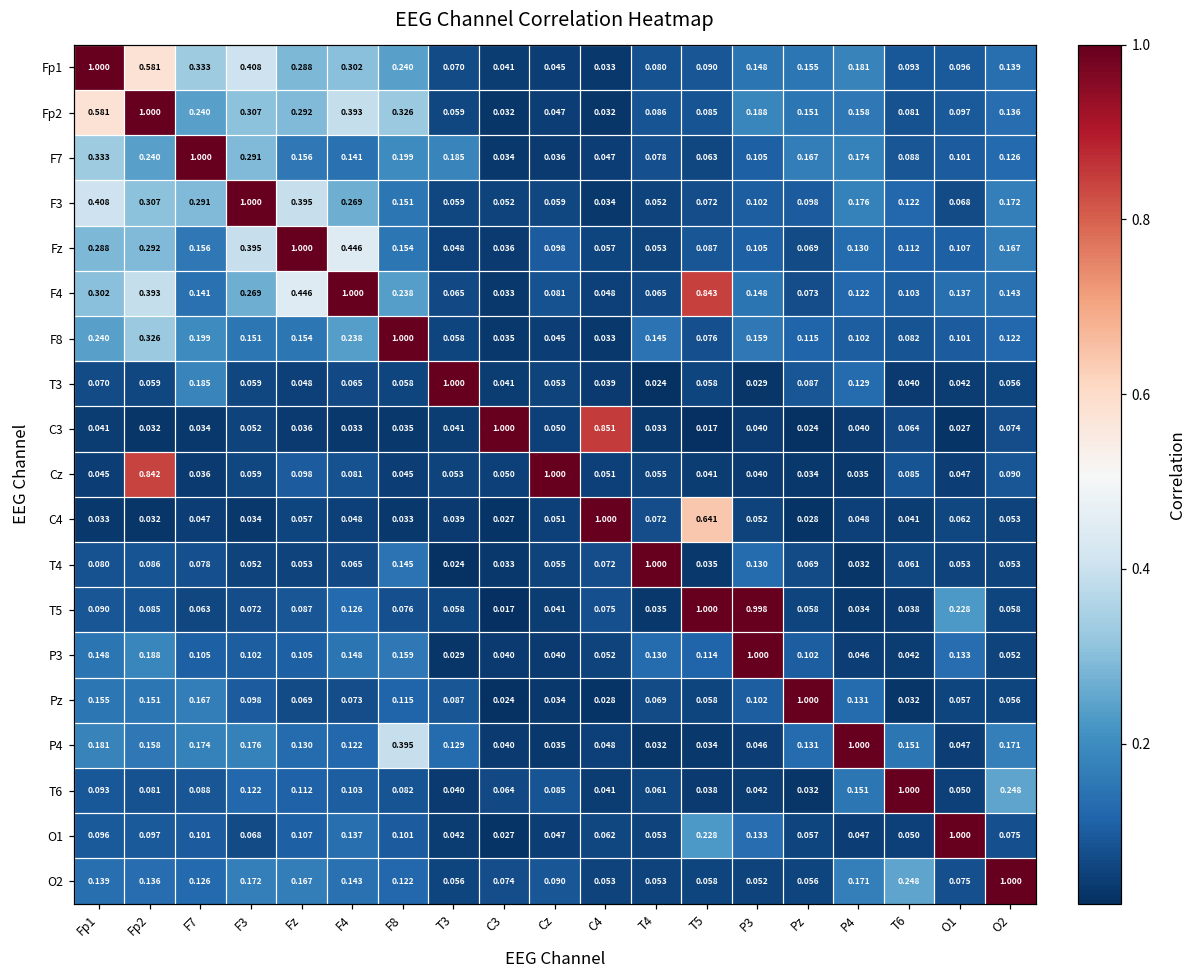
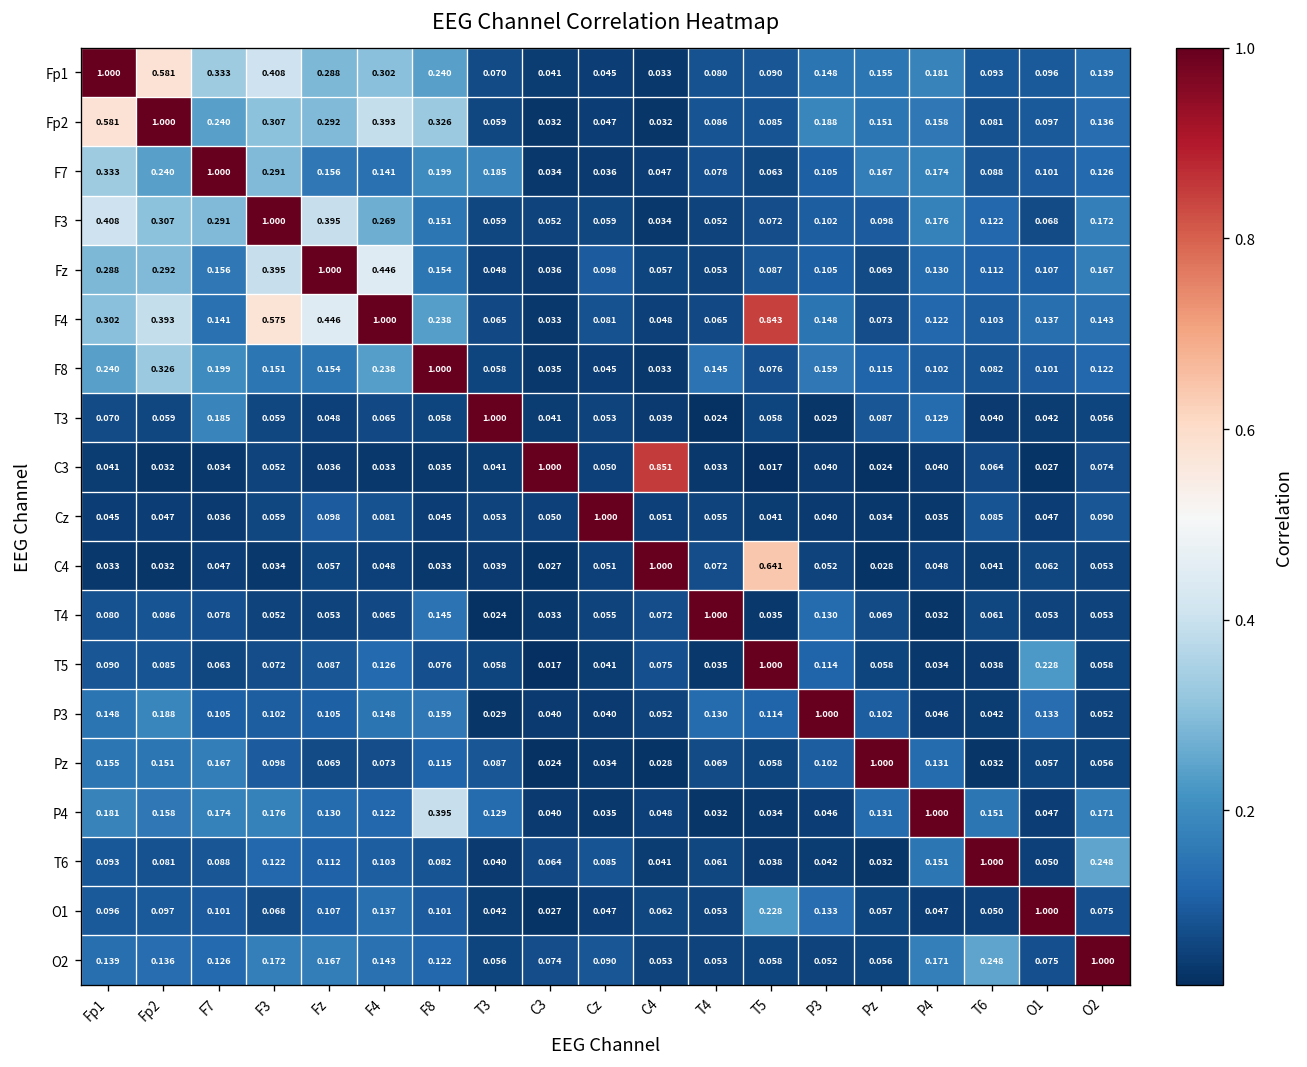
  {
    "F4": {
      "Fp1": 0.302,
      "Fp2": 0.393,
      "F7": 0.141,
-     "F3": 0.269,
+     "F3": 0.575,
      "Fz": 0.446,
      "F4": 1.000,
      "F8": 0.238,
      "T3": 0.065,
      "C3": 0.033,
      "Cz": 0.081,
      "C4": 0.048,
      "T4": 0.065,
      "T5": 0.843,
      "P3": 0.148,
      "Pz": 0.073,
      "P4": 0.122,
      "T6": 0.103,
      "O1": 0.137,
      "O2": 0.143
    },
    "Cz": {
      "Fp1": 0.045,
-     "Fp2": 0.842,
+     "Fp2": 0.047,
      "F7": 0.036,
      "F3": 0.059,
      "Fz": 0.098,
      "F4": 0.081,
      "F8": 0.045,
      "T3": 0.053,
      "C3": 0.050,
      "Cz": 1.000,
      "C4": 0.051,
      "T4": 0.055,
      "T5": 0.041,
      "P3": 0.040,
      "Pz": 0.034,
      "P4": 0.035,
      "T6": 0.085,
      "O1": 0.047,
      "O2": 0.090
    },
    "T5": {
      "Fp1": 0.090,
      "Fp2": 0.085,
      "F7": 0.063,
      "F3": 0.072,
      "Fz": 0.087,
      "F4": 0.126,
      "F8": 0.076,
      "T3": 0.058,
      "C3": 0.017,
      "Cz": 0.041,
      "C4": 0.075,
      "T4": 0.035,
      "T5": 1.000,
-     "P3": 0.998,
+     "P3": 0.114,
      "Pz": 0.058,
      "P4": 0.034,
      "T6": 0.038,
      "O1": 0.228,
      "O2": 0.058
    }
  }
